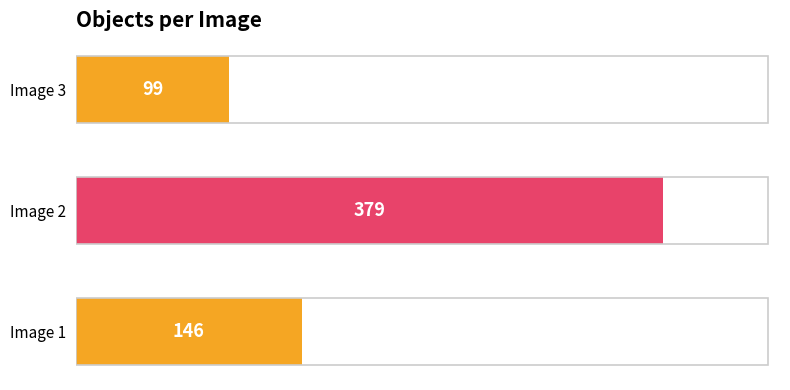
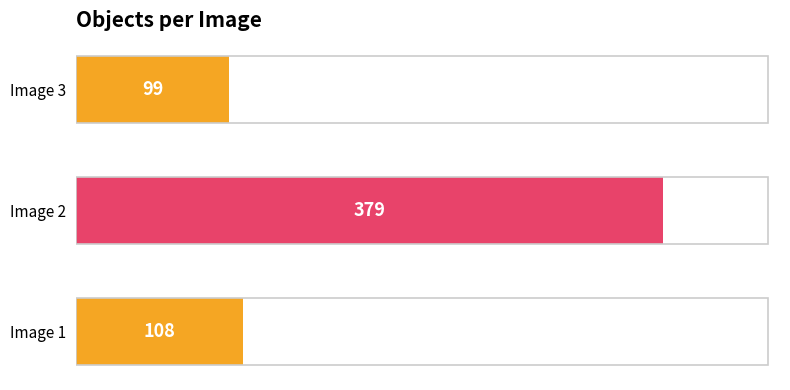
  {
    "Image 3": 99,
    "Image 2": 379,
-   "Image 1": 146
+   "Image 1": 108
  }
